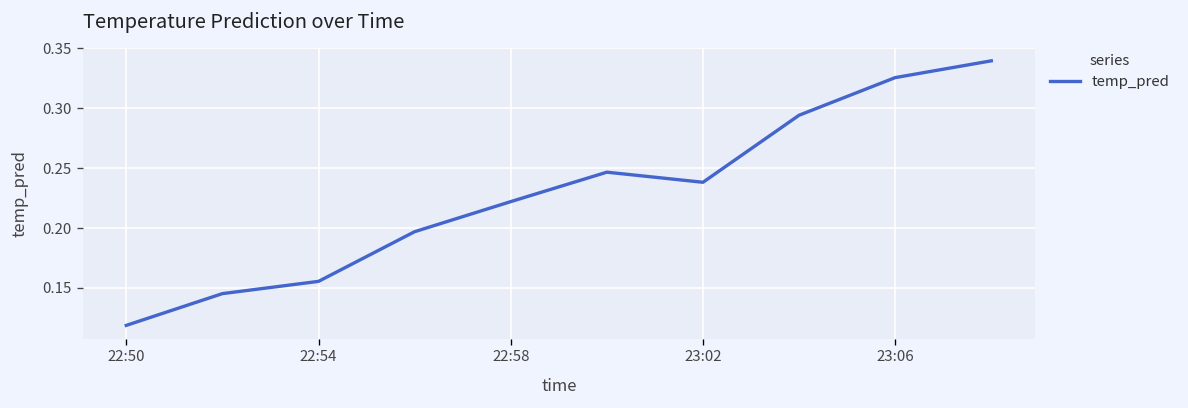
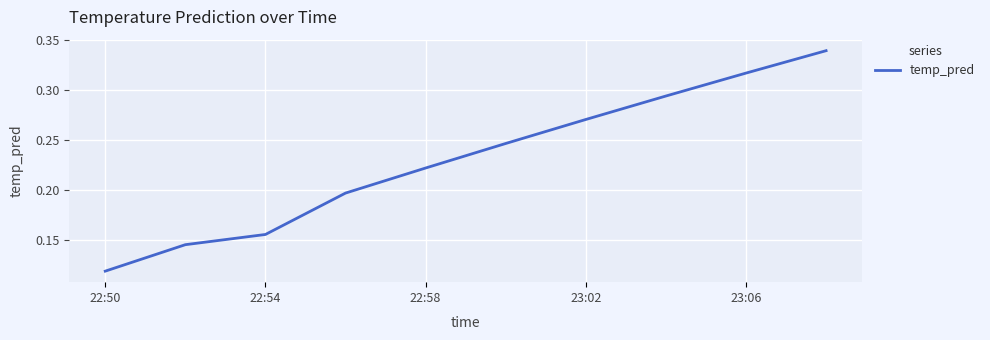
  {
    "22:50": 0.12,
    "22:54": 0.16,
    "22:58": 0.22,
-   "23:02": 0.24,
-   "23:06": 0.33
+   "23:02": 0.27,
+   "23:06": 0.32
  }
